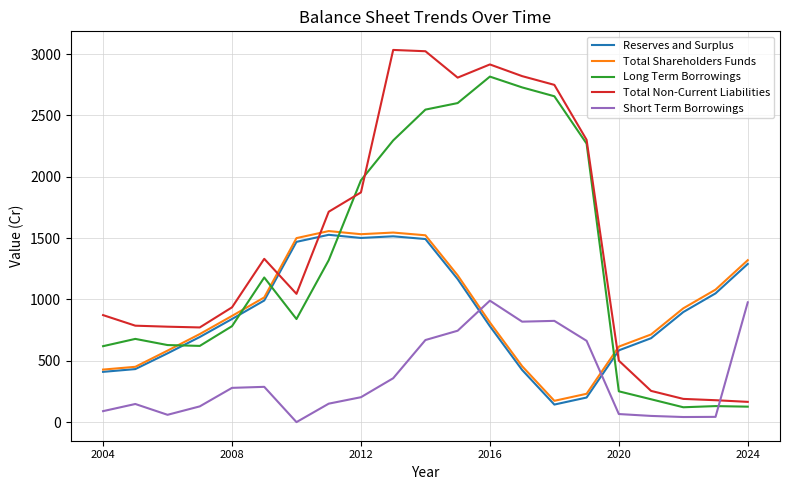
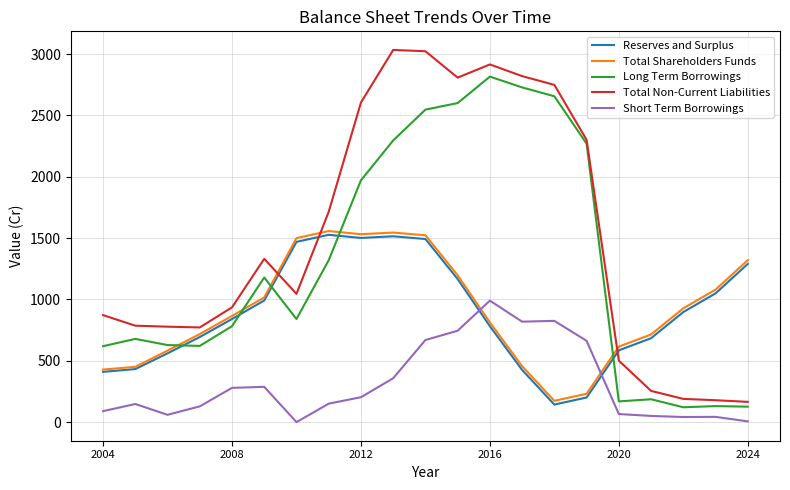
  {
    "Reserves and Surplus": {
      "2008": 840,
      "2012": 1500,
      "2016": 780,
      "2020": 580,
      "2024": 1290
    },
    "Total Shareholders Funds": {
      "2008": 870,
      "2012": 1530,
      "2016": 810,
      "2020": 620,
      "2024": 1320
    },
    "Long Term Borrowings": {
      "2004": 620,
      "2008": 780,
      "2012": 1970,
      "2016": 2820,
-     "2020": 250,
+     "2020": 170,
      "2024": 130
    },
    "Total Non-Current Liabilities": {
      "2004": 870,
      "2008": 940,
-     "2012": 1870,
+     "2012": 2600,
      "2016": 2920,
      "2020": 500,
      "2024": 170
    },
    "Short Term Borrowings": {
      "2004": 90,
      "2008": 280,
      "2012": 200,
      "2016": 990,
      "2020": 70,
-     "2024": 980
+     "2024": 10
    }
  }
